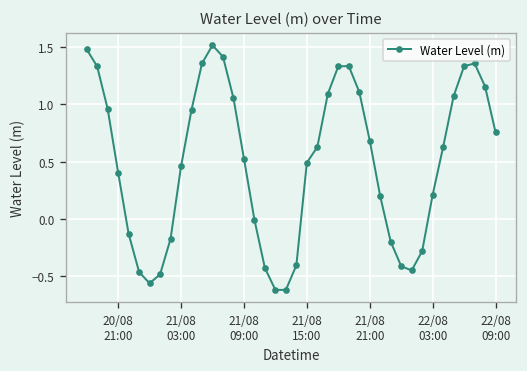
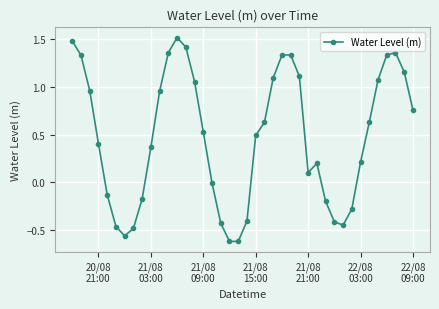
  {
    "20/08 21:00": 0.4,
-   "21/08 03:00": 0.5,
+   "21/08 03:00": 0.4,
    "21/08 09:00": 0.5,
    "21/08 15:00": 0.5,
-   "21/08 21:00": 0.7,
+   "21/08 21:00": 0.1,
    "22/08 03:00": 0.2,
    "22/08 09:00": 0.8
  }
